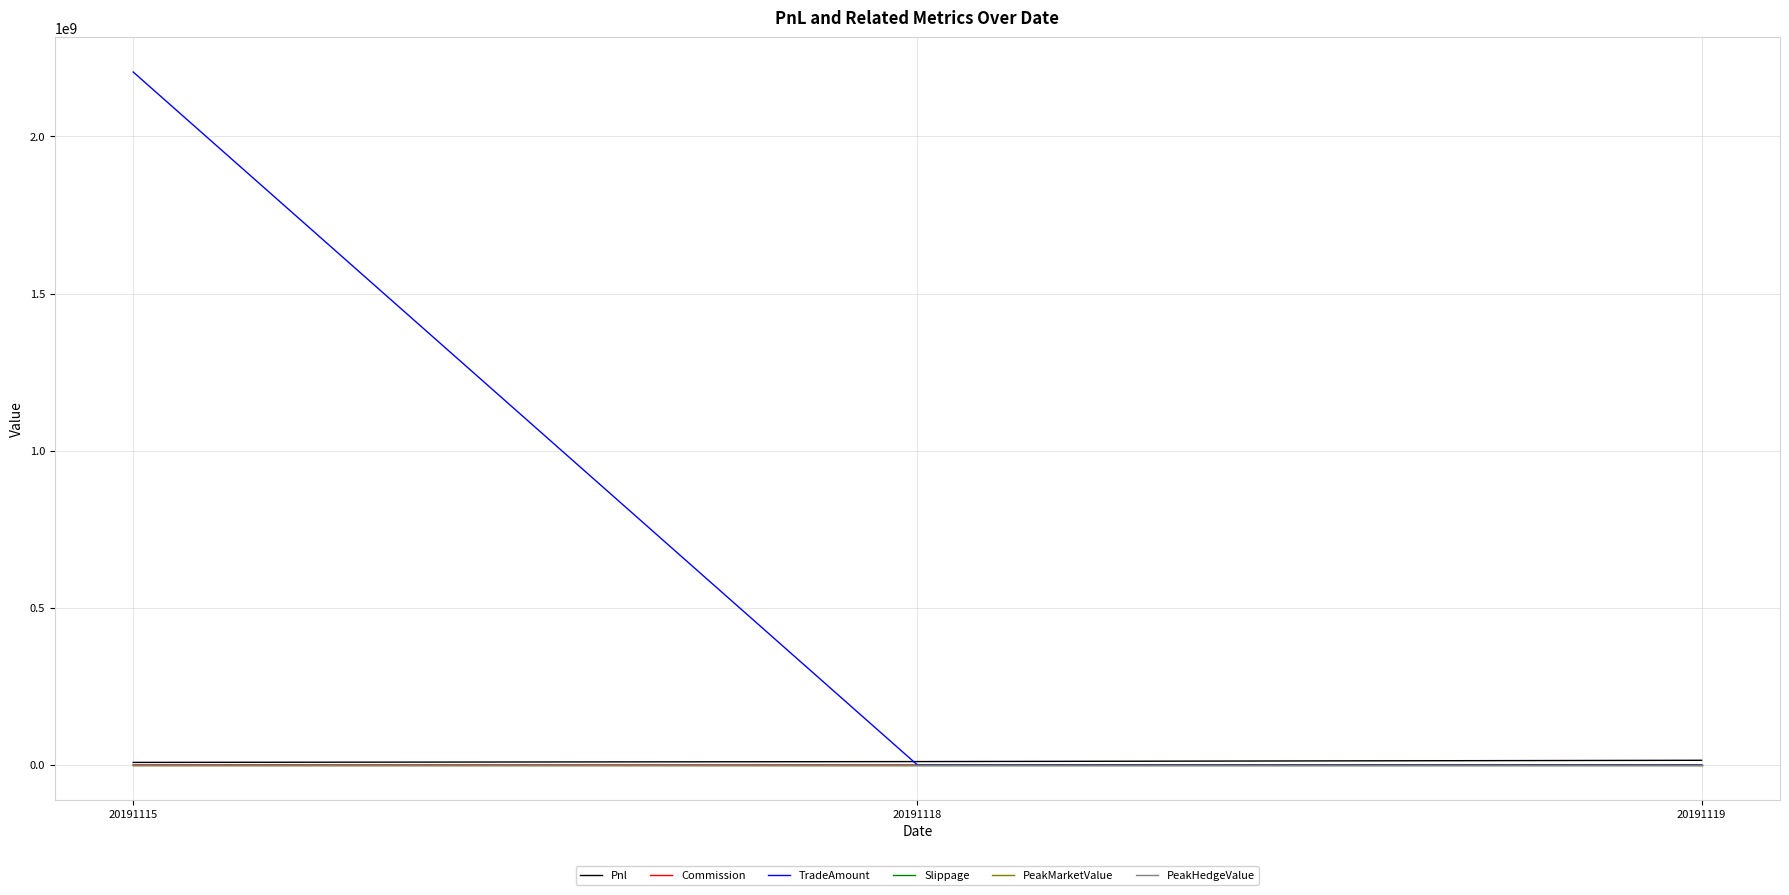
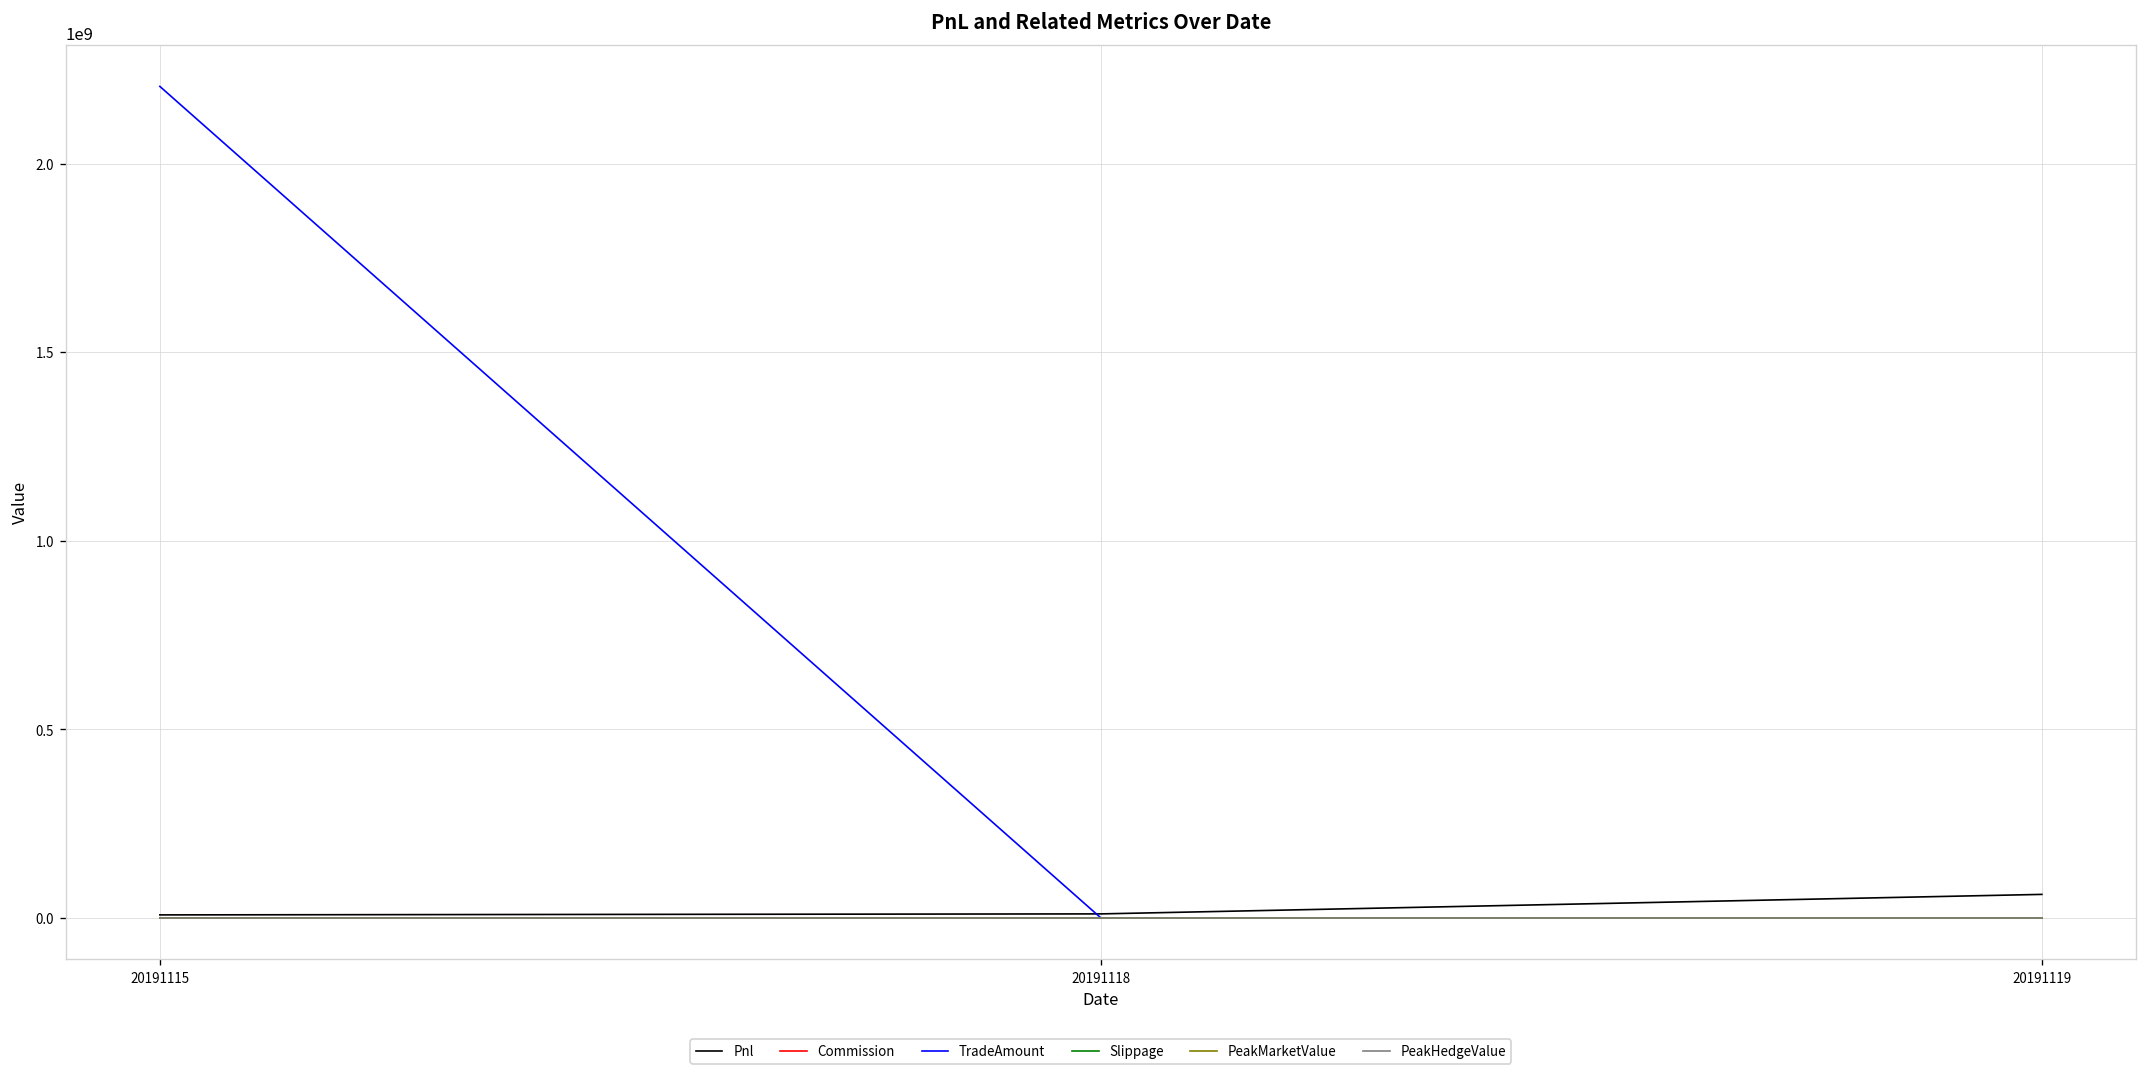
  {
    "Pnl": {
      "20191118": 10000000,
-     "20191119": 10000000
+     "20191119": 60000000
    },
    "TradeAmount": {
      "20191115": 2210000000
    }
  }
